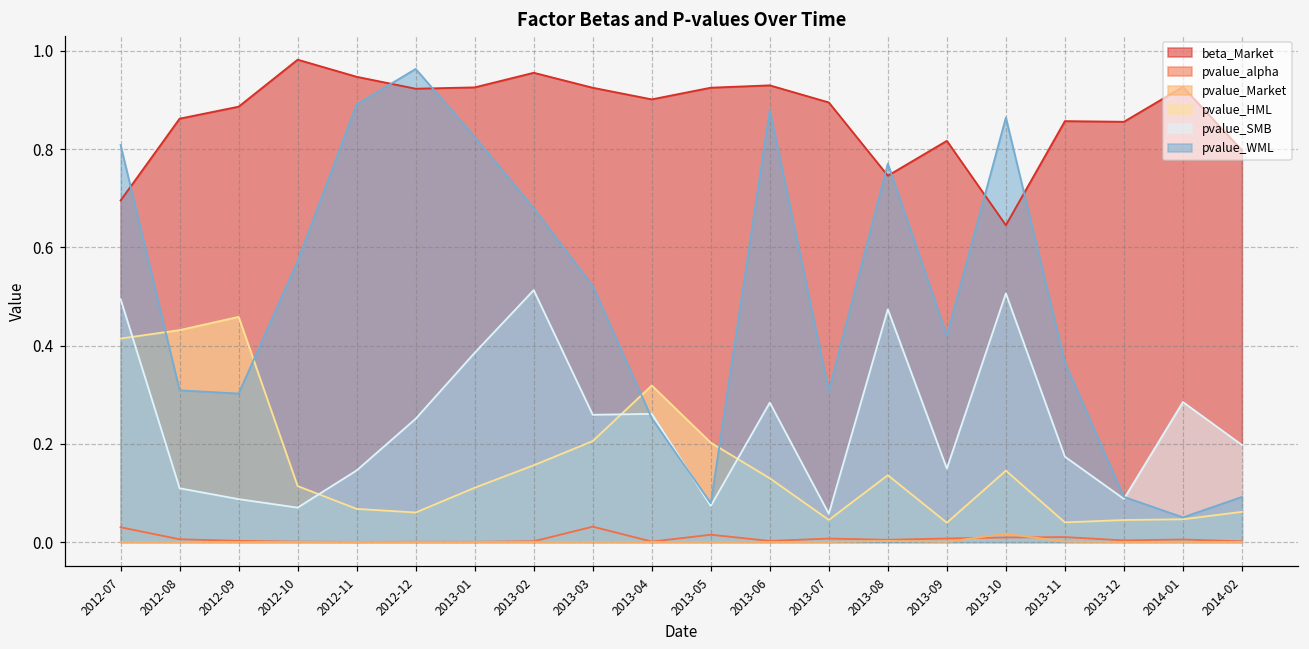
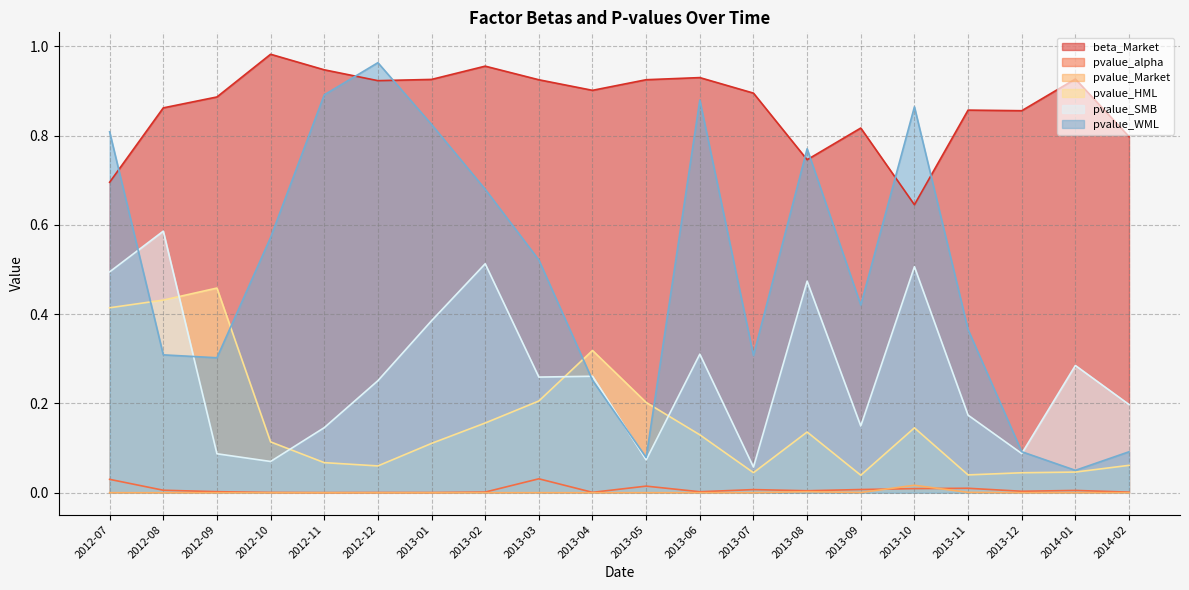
  {
    "pvalue_SMB": {
      "2012-07": 0.49,
-     "2012-08": 0.11,
+     "2012-08": 0.59,
      "2012-09": 0.09,
      "2012-10": 0.07,
      "2012-11": 0.15,
      "2012-12": 0.25,
      "2013-01": 0.39,
      "2013-02": 0.51,
      "2013-03": 0.26,
      "2013-04": 0.26,
-     "2013-06": 0.28,
+     "2013-06": 0.31,
      "2013-07": 0.06,
      "2013-08": 0.47,
      "2013-09": 0.15,
      "2013-10": 0.51,
      "2013-11": 0.17,
      "2014-01": 0.29,
      "2014-02": 0.20
    },
    "pvalue_WML": {
      "2012-07": 0.81,
      "2012-08": 0.31,
      "2012-09": 0.30,
      "2012-10": 0.57,
      "2012-11": 0.89,
      "2012-12": 0.96,
      "2013-01": 0.83,
      "2013-02": 0.68,
      "2013-03": 0.52,
      "2013-04": 0.25,
      "2013-06": 0.88,
      "2013-07": 0.31,
      "2013-08": 0.77,
      "2013-09": 0.42,
      "2013-10": 0.86,
      "2013-11": 0.37,
      "2014-02": 0.09
    }
  }
